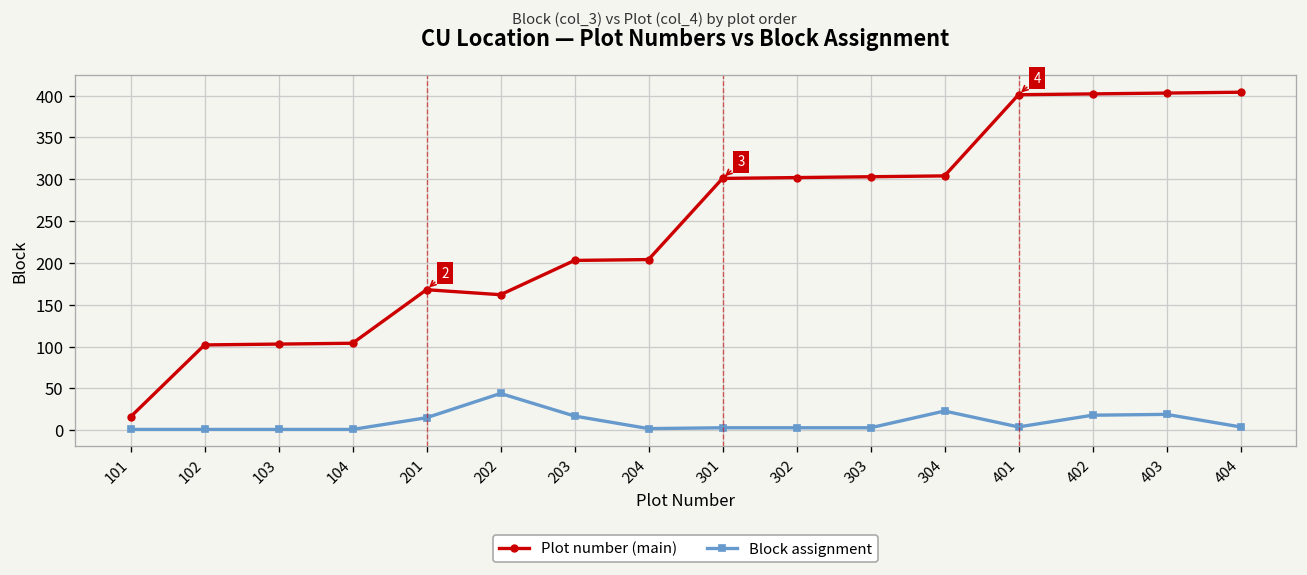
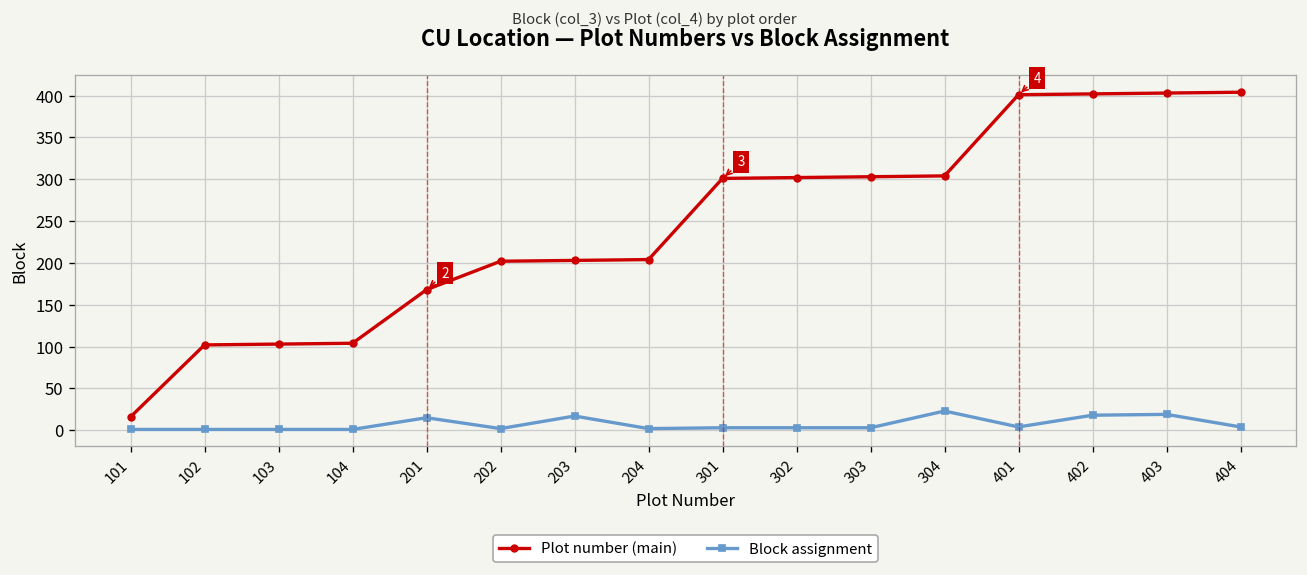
  {
    "Plot number (main)": {
      "101": 20,
      "102": 100,
      "103": 100,
      "104": 100,
-     "202": 160,
+     "202": 200,
      "203": 200,
      "204": 200,
      "302": 300,
      "303": 300,
      "304": 300,
      "402": 400,
      "403": 400,
      "404": 400
    },
    "Block assignment": {
      "101": 0,
      "102": 0,
      "103": 0,
      "104": 0,
      "201": 20,
-     "202": 40,
+     "202": 0,
      "203": 20,
      "204": 0,
      "301": 0,
      "302": 0,
      "303": 0,
      "304": 20,
      "401": 0,
      "402": 20,
      "403": 20,
      "404": 0
    }
  }
